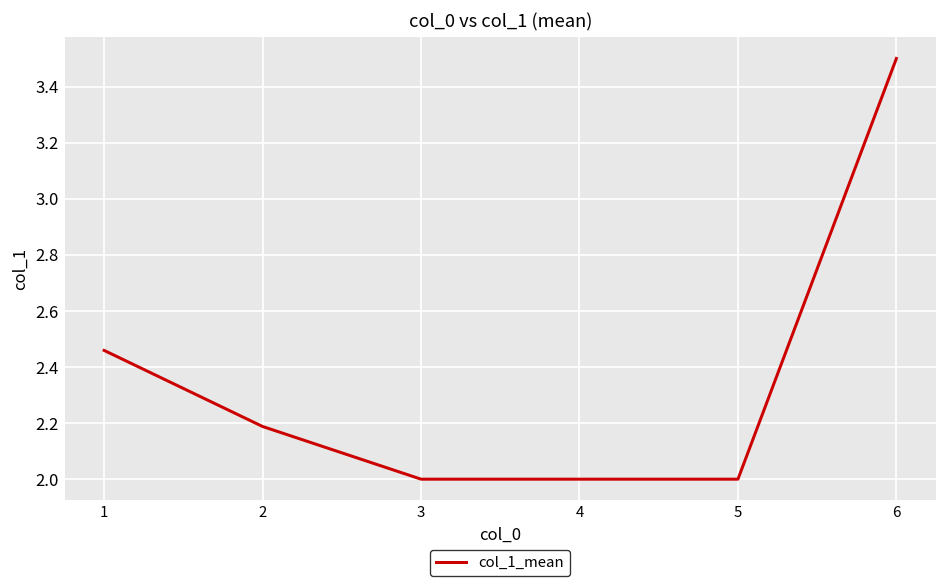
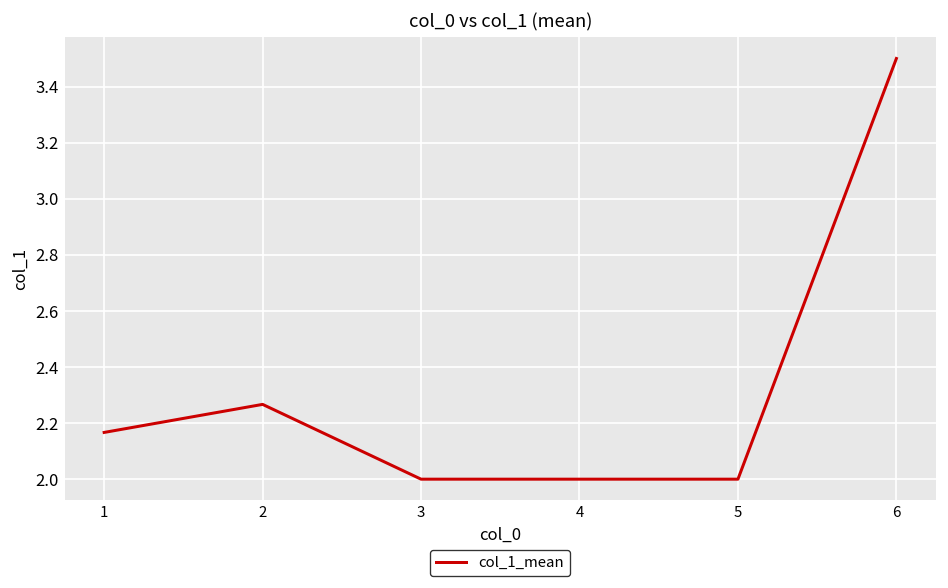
  {
-   "1": 2.46,
-   "2": 2.19,
+   "1": 2.17,
+   "2": 2.27,
    "3": 2.00,
    "4": 2.00,
    "5": 2.00,
    "6": 3.50
  }
